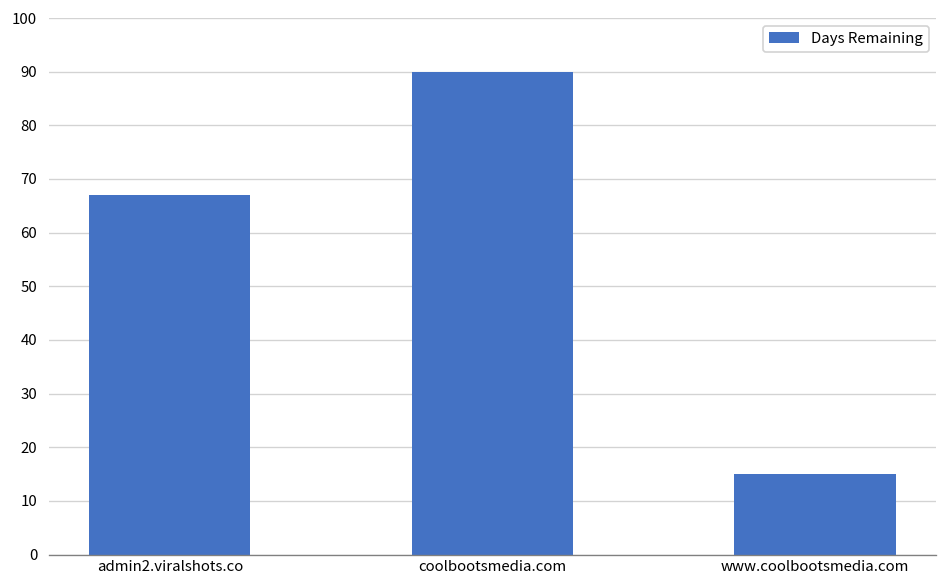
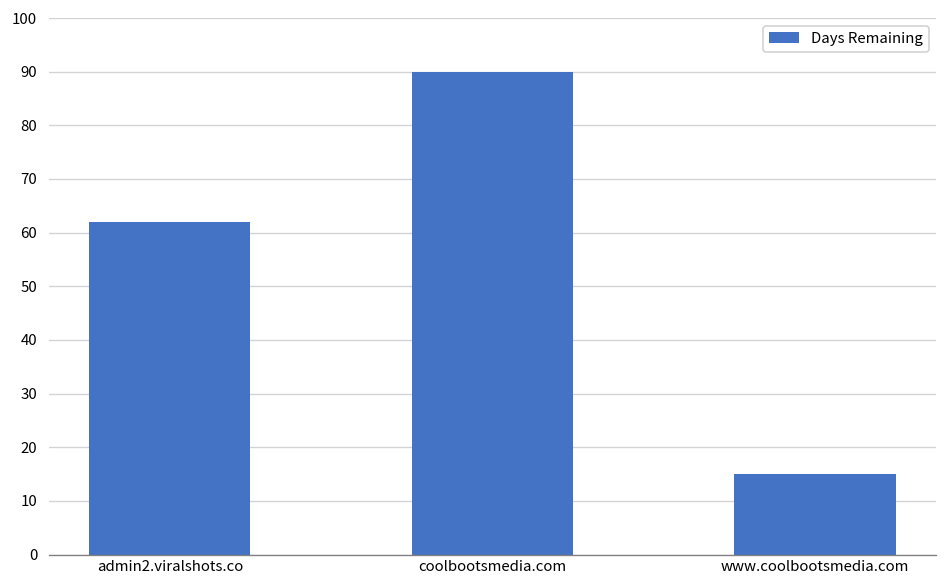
  {
-   "admin2.viralshots.co": 67,
+   "admin2.viralshots.co": 62,
    "coolbootsmedia.com": 90,
    "www.coolbootsmedia.com": 15
  }
